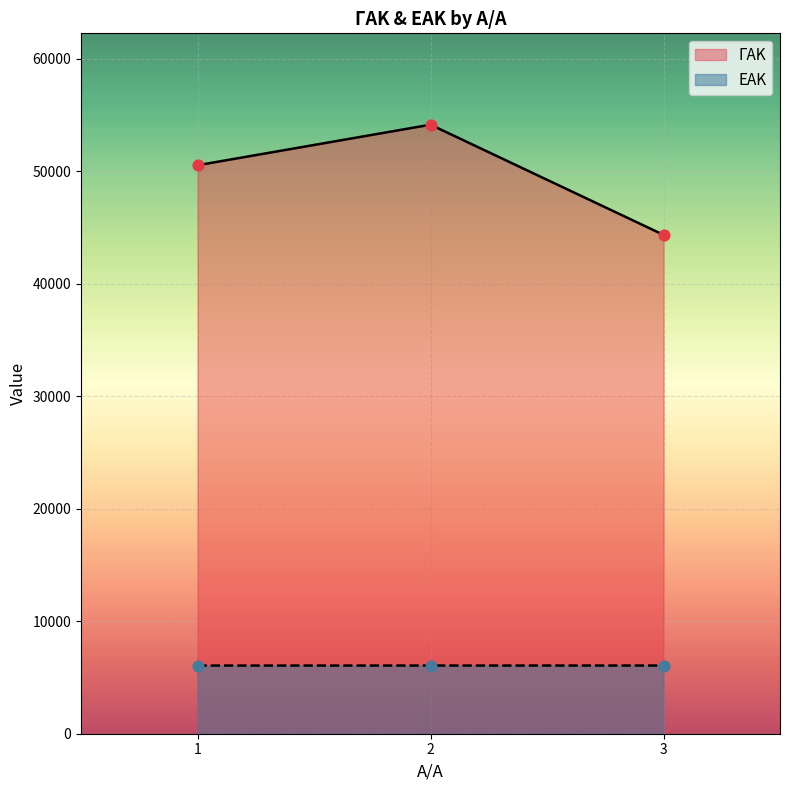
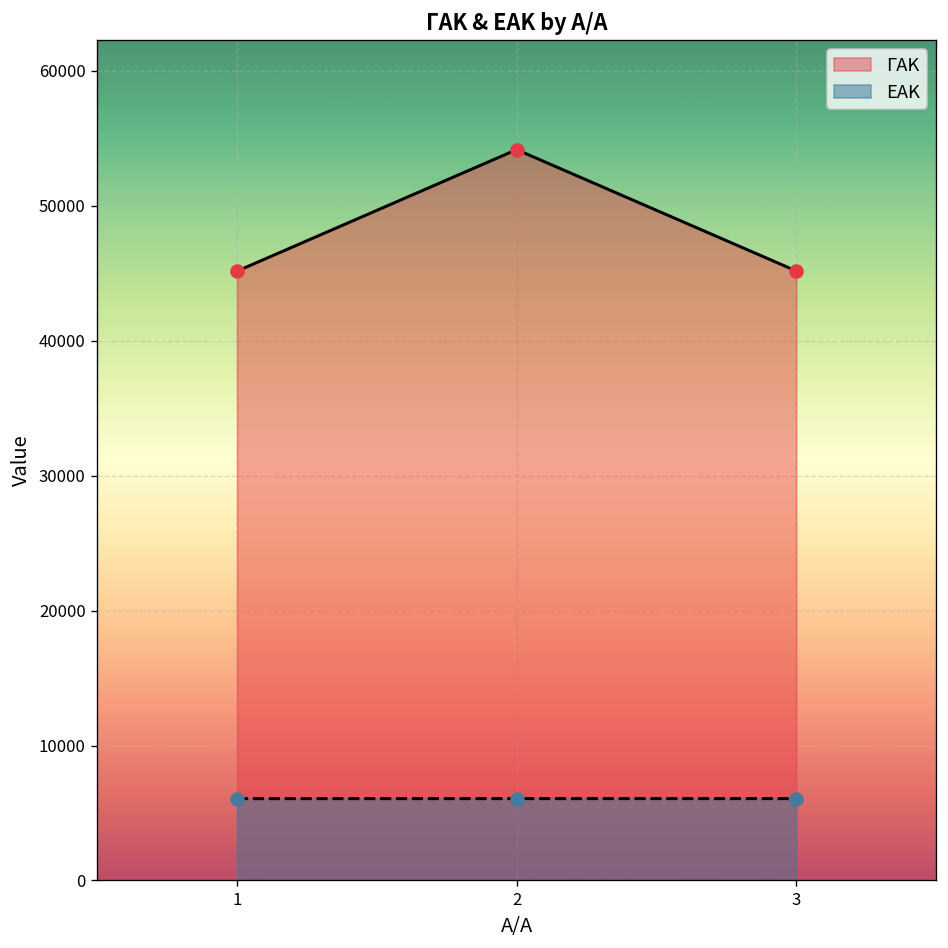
  {
    "ΓΑΚ": {
-     "1": 50600,
+     "1": 45200,
      "2": 54200,
-     "3": 44400
+     "3": 45200
    },
    "ΕΑΚ": {
      "1": 6100,
      "2": 6100,
      "3": 6100
    }
  }
